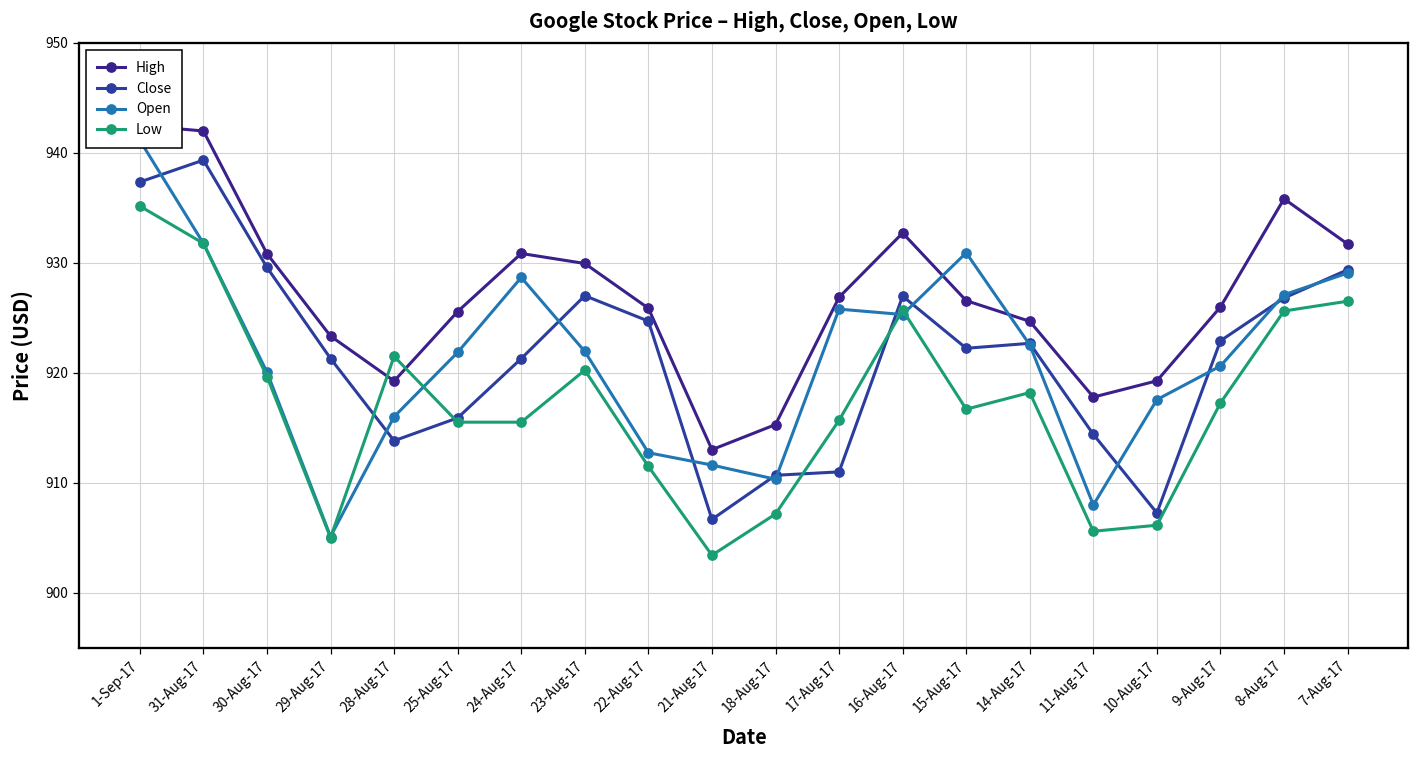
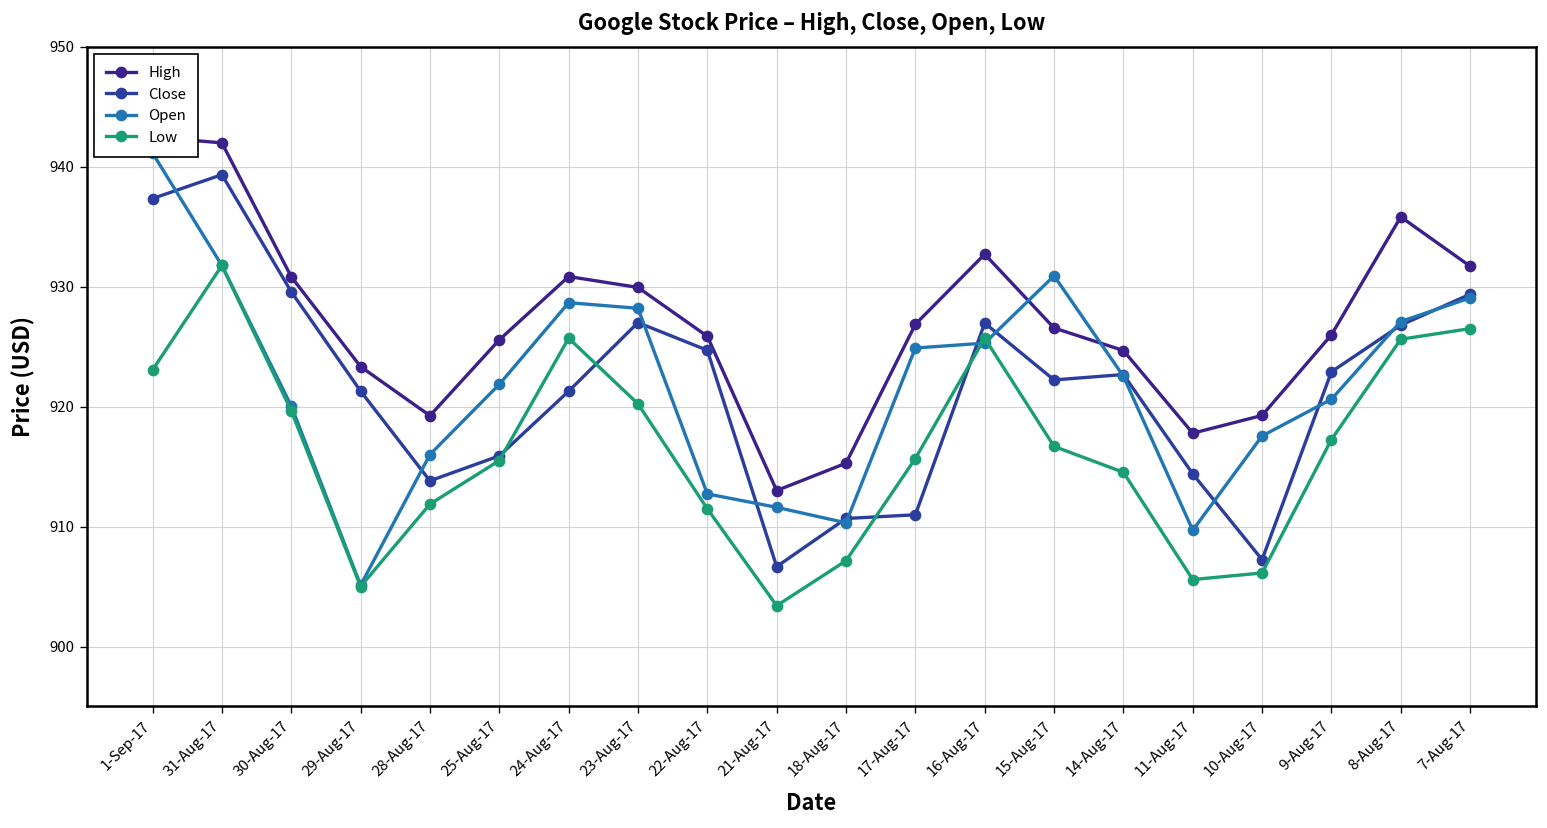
  {
    "Open": {
      "30-Aug-17": 920,
      "28-Aug-17": 916,
      "25-Aug-17": 922,
      "24-Aug-17": 929,
-     "23-Aug-17": 922,
+     "23-Aug-17": 928,
      "22-Aug-17": 913,
      "21-Aug-17": 912,
      "18-Aug-17": 910,
-     "17-Aug-17": 926,
+     "17-Aug-17": 925,
      "16-Aug-17": 925,
      "15-Aug-17": 931,
-     "11-Aug-17": 908,
+     "11-Aug-17": 910,
      "10-Aug-17": 918,
      "9-Aug-17": 921,
      "8-Aug-17": 927,
      "7-Aug-17": 929
    },
    "Low": {
-     "1-Sep-17": 935,
+     "1-Sep-17": 923,
      "30-Aug-17": 920,
-     "28-Aug-17": 921,
+     "28-Aug-17": 912,
      "25-Aug-17": 916,
-     "24-Aug-17": 916,
+     "24-Aug-17": 926,
      "23-Aug-17": 920,
      "22-Aug-17": 911,
      "21-Aug-17": 903,
      "18-Aug-17": 907,
      "17-Aug-17": 916,
      "16-Aug-17": 926,
      "15-Aug-17": 917,
-     "14-Aug-17": 918,
+     "14-Aug-17": 915,
      "11-Aug-17": 906,
      "10-Aug-17": 906,
      "9-Aug-17": 917,
      "8-Aug-17": 926,
      "7-Aug-17": 927
    }
  }
